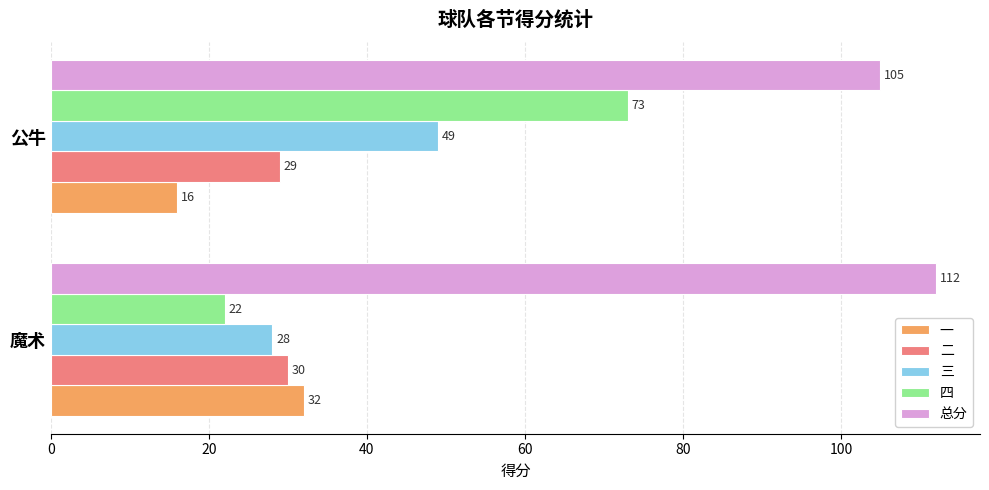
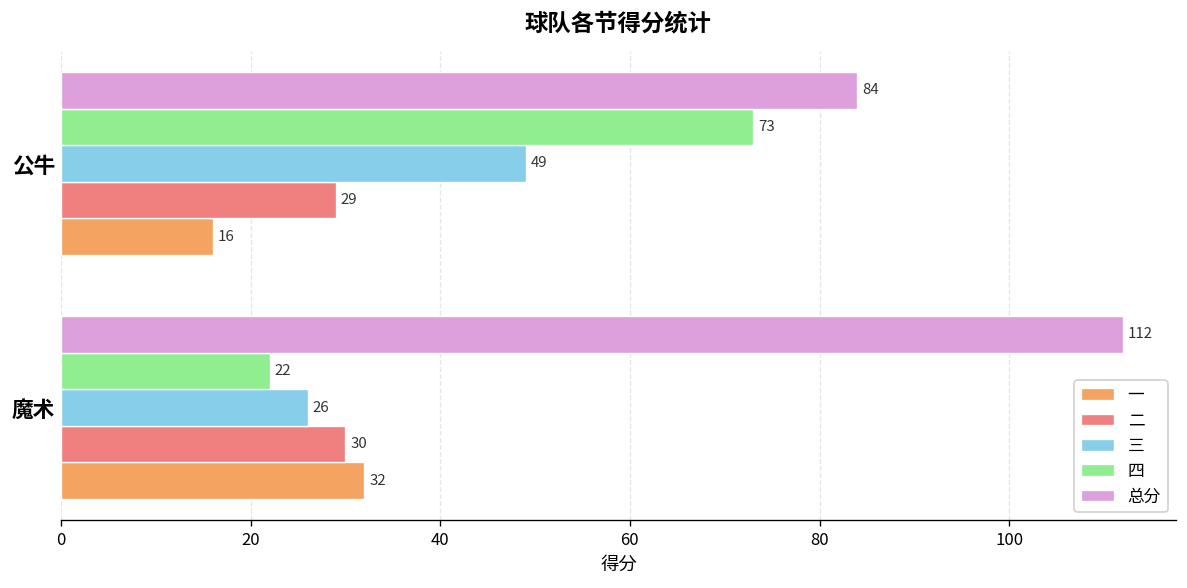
  {
    "三": {
      "公牛": 49,
-     "魔术": 28
+     "魔术": 26
    },
    "四": {
      "公牛": 73,
      "魔术": 22
    },
    "总分": {
-     "公牛": 105,
+     "公牛": 84,
      "魔术": 112
    }
  }
